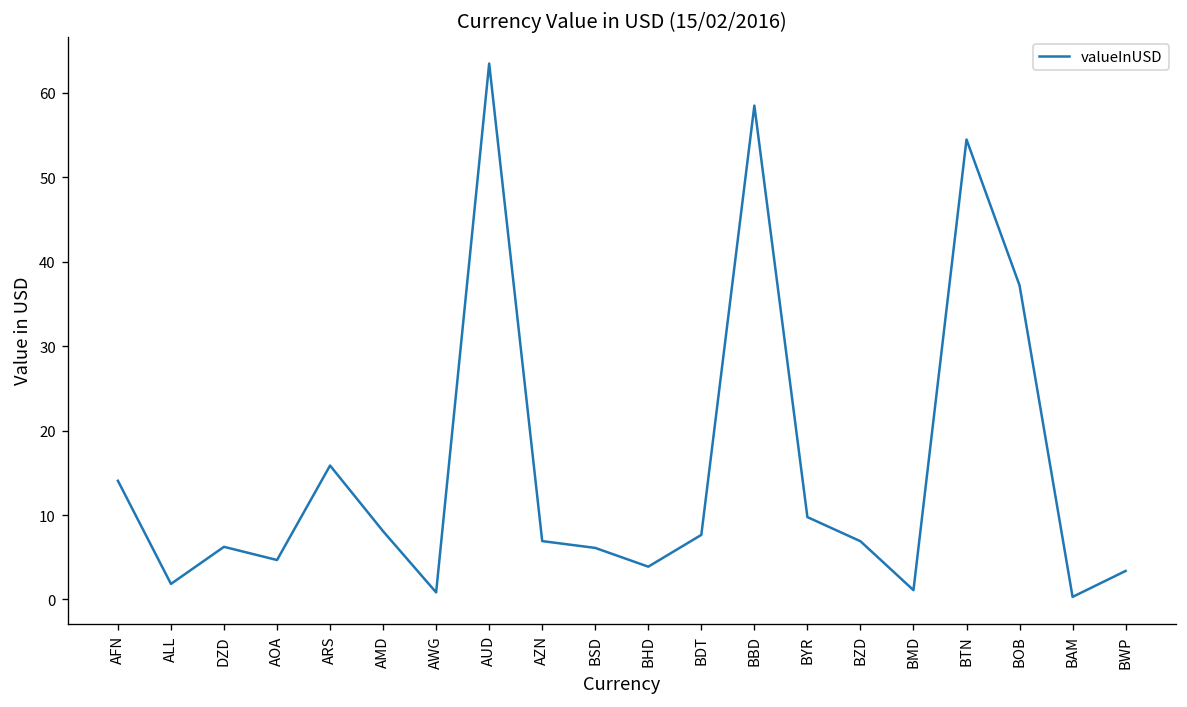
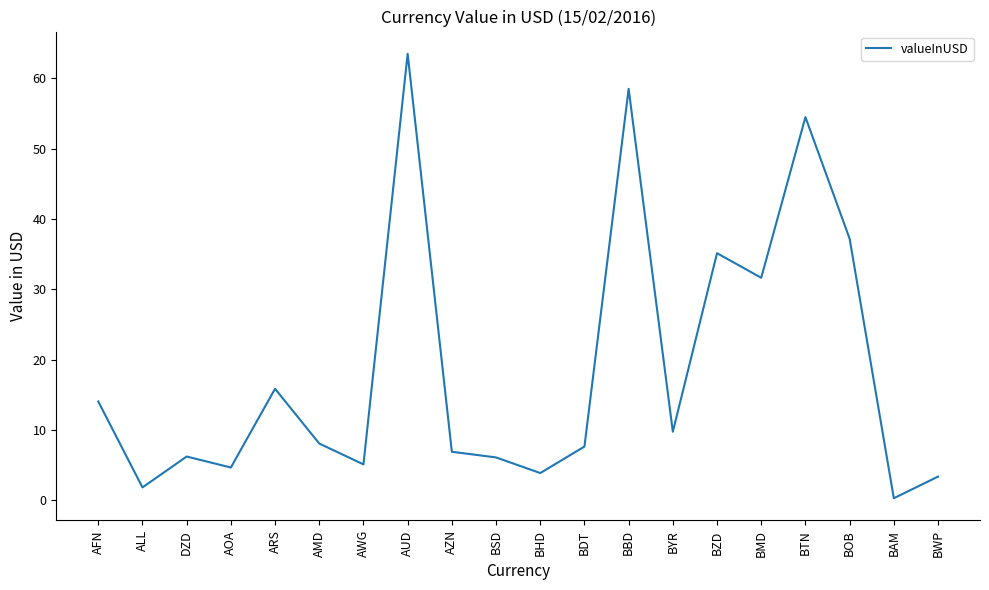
  {
    "AFN": 14,
    "ALL": 2,
    "DZD": 6,
    "AOA": 5,
    "ARS": 16,
    "AMD": 8,
-   "AWG": 1,
+   "AWG": 5,
    "AUD": 63,
    "AZN": 7,
    "BSD": 6,
    "BHD": 4,
    "BDT": 8,
    "BBD": 59,
    "BYR": 10,
-   "BZD": 7,
-   "BMD": 1,
+   "BZD": 35,
+   "BMD": 32,
    "BTN": 54,
    "BOB": 37,
    "BAM": 0,
    "BWP": 3
  }
